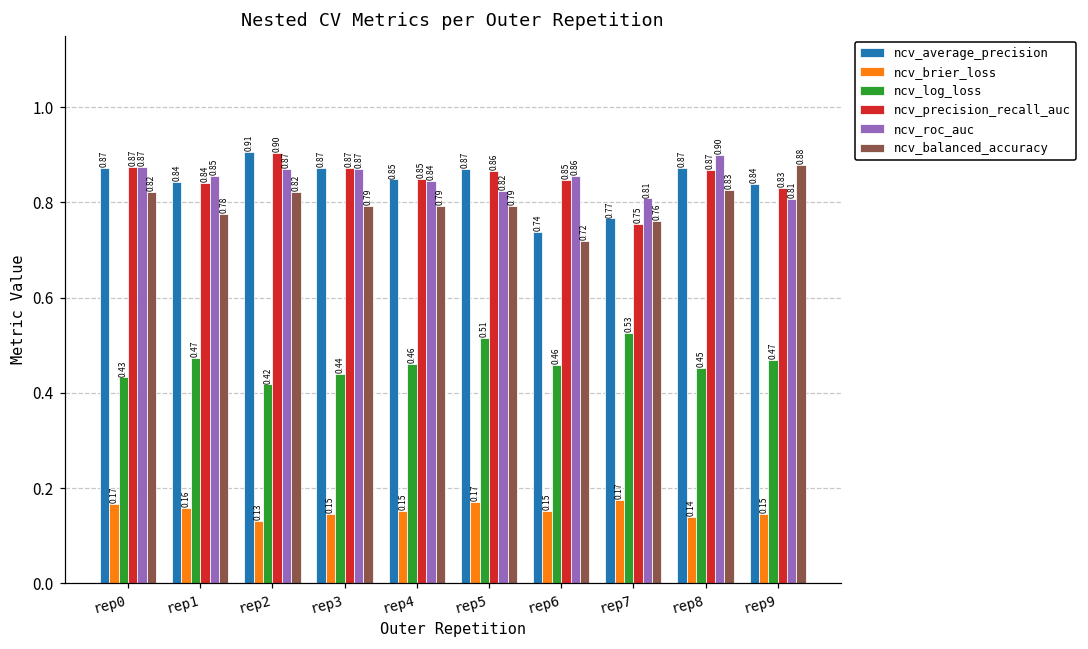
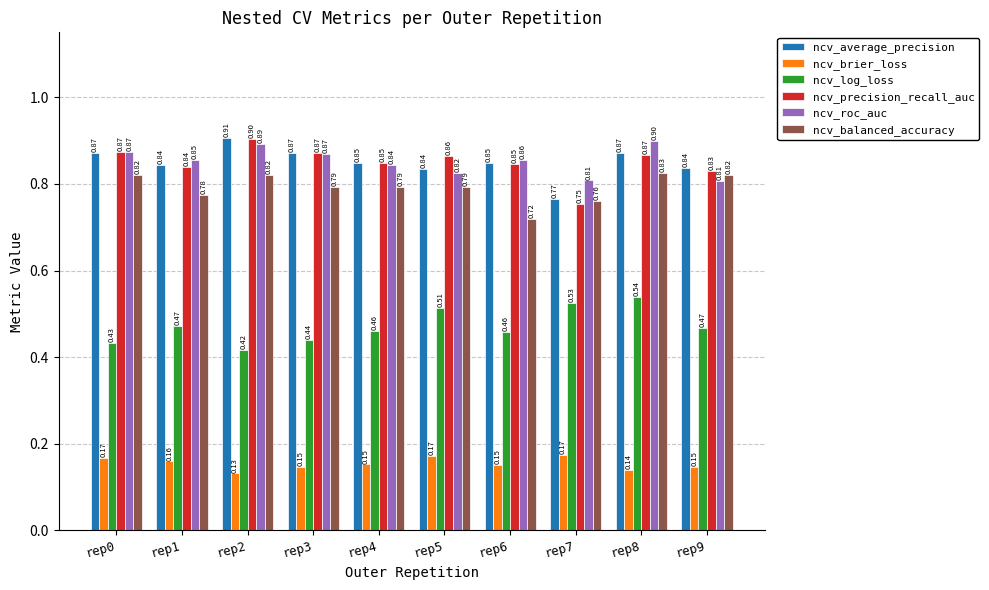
  {
    "ncv_average_precision": {
      "rep0": 0.87,
      "rep1": 0.84,
      "rep2": 0.91,
      "rep3": 0.87,
      "rep4": 0.85,
-     "rep5": 0.87,
-     "rep6": 0.74,
+     "rep5": 0.84,
+     "rep6": 0.85,
      "rep7": 0.77,
      "rep8": 0.87,
      "rep9": 0.84
    },
    "ncv_brier_loss": {
      "rep0": 0.17,
      "rep1": 0.16,
      "rep2": 0.13,
      "rep3": 0.15,
      "rep4": 0.15,
      "rep5": 0.17,
      "rep6": 0.15,
      "rep7": 0.17,
      "rep8": 0.14,
      "rep9": 0.15
    },
    "ncv_log_loss": {
      "rep0": 0.43,
      "rep1": 0.47,
      "rep2": 0.42,
      "rep3": 0.44,
      "rep4": 0.46,
      "rep5": 0.51,
      "rep6": 0.46,
      "rep7": 0.53,
-     "rep8": 0.45,
+     "rep8": 0.54,
      "rep9": 0.47
    },
    "ncv_precision_recall_auc": {
      "rep0": 0.87,
      "rep1": 0.84,
      "rep2": 0.90,
      "rep3": 0.87,
      "rep4": 0.85,
      "rep5": 0.86,
      "rep6": 0.85,
      "rep7": 0.75,
      "rep8": 0.87,
      "rep9": 0.83
    },
    "ncv_roc_auc": {
      "rep0": 0.87,
      "rep1": 0.85,
-     "rep2": 0.87,
+     "rep2": 0.89,
      "rep3": 0.87,
      "rep4": 0.84,
      "rep5": 0.82,
      "rep6": 0.86,
      "rep7": 0.81,
      "rep8": 0.90,
      "rep9": 0.81
    },
    "ncv_balanced_accuracy": {
      "rep0": 0.82,
      "rep1": 0.78,
      "rep2": 0.82,
      "rep3": 0.79,
      "rep4": 0.79,
      "rep5": 0.79,
      "rep6": 0.72,
      "rep7": 0.76,
      "rep8": 0.83,
-     "rep9": 0.88
+     "rep9": 0.82
    }
  }
